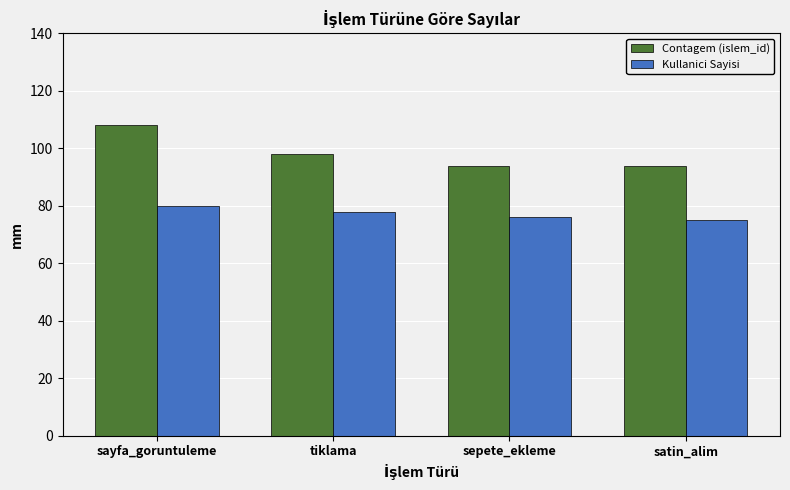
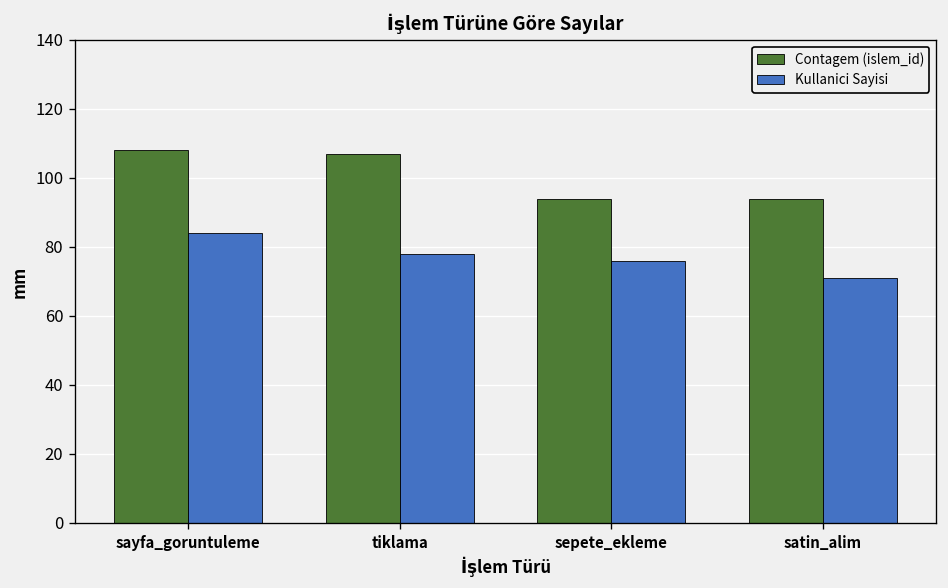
  {
    "Contagem (islem_id)": {
      "sayfa_goruntuleme": 108,
-     "tiklama": 98,
+     "tiklama": 107,
      "sepete_ekleme": 94,
      "satin_alim": 94
    },
    "Kullanici Sayisi": {
-     "sayfa_goruntuleme": 80,
+     "sayfa_goruntuleme": 84,
      "tiklama": 78,
      "sepete_ekleme": 76,
-     "satin_alim": 75
+     "satin_alim": 71
    }
  }
